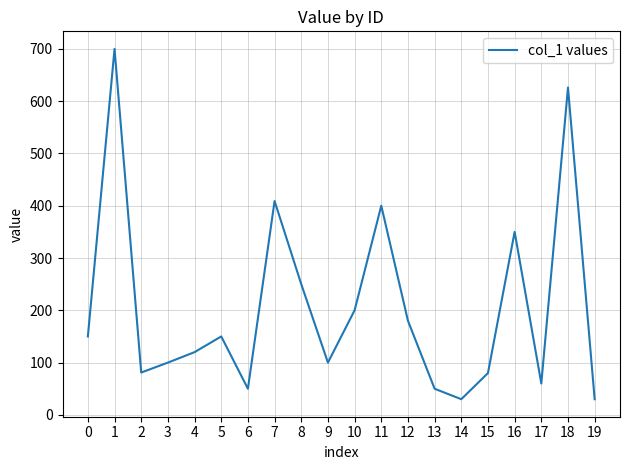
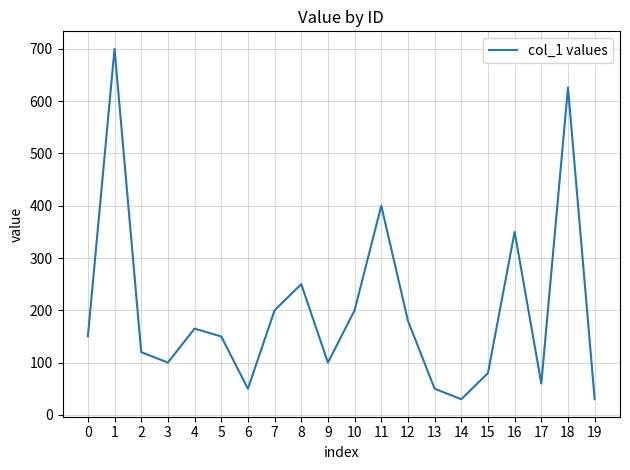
  {
    "0": 150,
    "1": 700,
-   "2": 80,
+   "2": 120,
    "3": 100,
-   "4": 120,
+   "4": 170,
    "5": 150,
    "6": 50,
-   "7": 410,
+   "7": 200,
    "8": 250,
    "9": 100,
    "10": 200,
    "11": 400,
    "12": 180,
    "13": 50,
    "14": 30,
    "15": 80,
    "16": 350,
    "17": 60,
    "18": 630,
    "19": 30
  }
